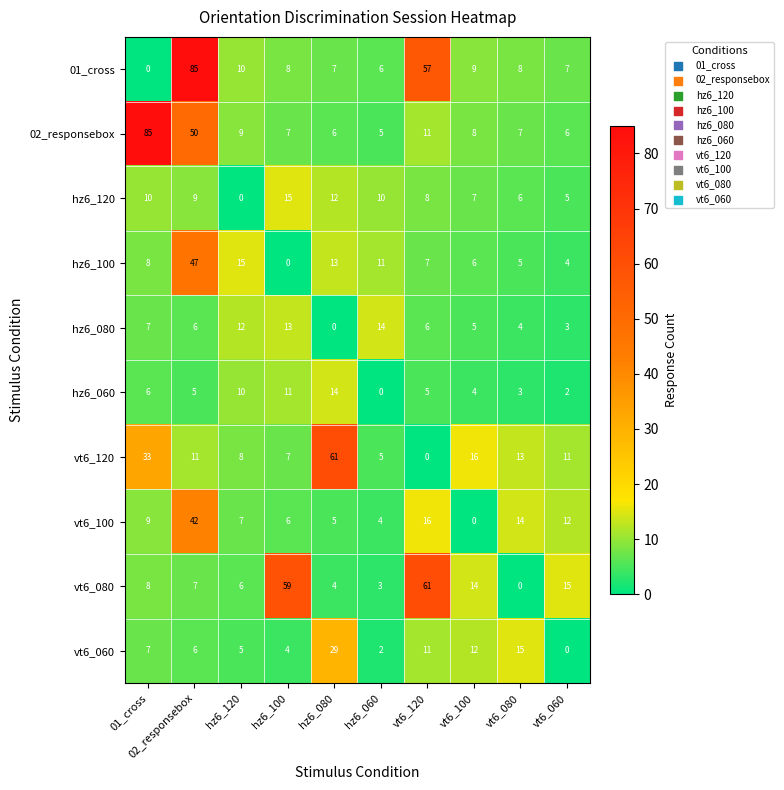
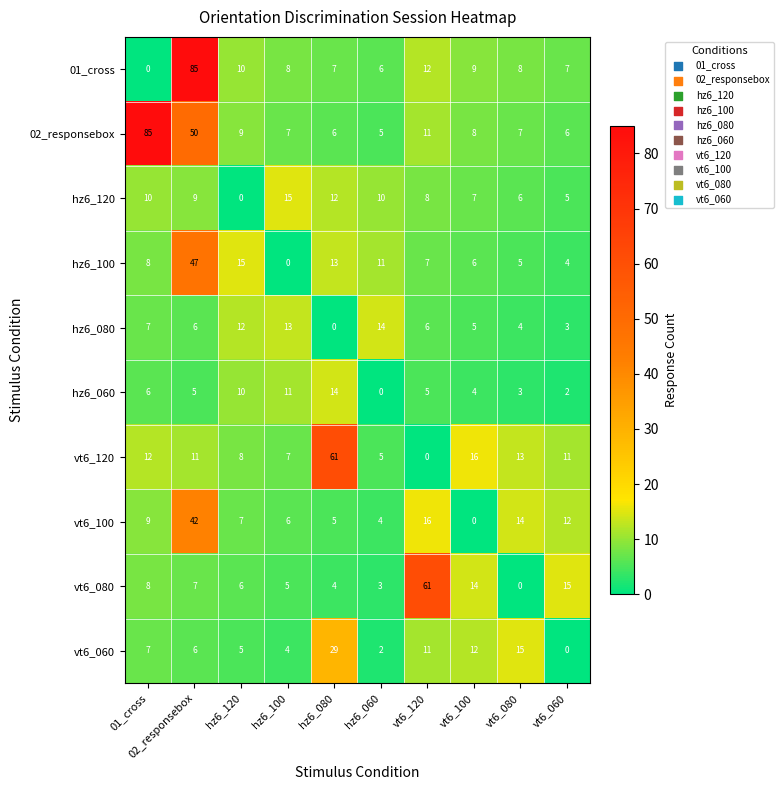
  {
    "01_cross": {
      "01_cross": 0,
      "02_responsebox": 85,
      "hz6_120": 10,
      "hz6_100": 8,
      "hz6_080": 7,
      "hz6_060": 6,
-     "vt6_120": 57,
+     "vt6_120": 12,
      "vt6_100": 9,
      "vt6_080": 8,
      "vt6_060": 7
    },
    "02_responsebox": {
      "01_cross": 85,
      "02_responsebox": 50,
      "hz6_120": 9,
      "hz6_100": 7,
      "hz6_080": 6,
      "hz6_060": 5,
      "vt6_120": 11,
      "vt6_100": 8,
      "vt6_080": 7,
      "vt6_060": 6
    },
    "hz6_120": {
      "01_cross": 10,
      "02_responsebox": 9,
      "hz6_120": 0,
      "hz6_100": 15,
      "hz6_080": 12,
      "hz6_060": 10,
      "vt6_120": 8,
      "vt6_100": 7,
      "vt6_080": 6,
      "vt6_060": 5
    },
    "hz6_100": {
      "01_cross": 8,
      "02_responsebox": 47,
      "hz6_120": 15,
      "hz6_100": 0,
      "hz6_080": 13,
      "hz6_060": 11,
      "vt6_120": 7,
      "vt6_100": 6,
      "vt6_080": 5,
      "vt6_060": 4
    },
    "hz6_080": {
      "01_cross": 7,
      "02_responsebox": 6,
      "hz6_120": 12,
      "hz6_100": 13,
      "hz6_080": 0,
      "hz6_060": 14,
      "vt6_120": 6,
      "vt6_100": 5,
      "vt6_080": 4,
      "vt6_060": 3
    },
    "hz6_060": {
      "01_cross": 6,
      "02_responsebox": 5,
      "hz6_120": 10,
      "hz6_100": 11,
      "hz6_080": 14,
      "hz6_060": 0,
      "vt6_120": 5,
      "vt6_100": 4,
      "vt6_080": 3,
      "vt6_060": 2
    },
    "vt6_120": {
-     "01_cross": 33,
+     "01_cross": 12,
      "02_responsebox": 11,
      "hz6_120": 8,
      "hz6_100": 7,
      "hz6_080": 61,
      "hz6_060": 5,
      "vt6_120": 0,
      "vt6_100": 16,
      "vt6_080": 13,
      "vt6_060": 11
    },
    "vt6_100": {
      "01_cross": 9,
      "02_responsebox": 42,
      "hz6_120": 7,
      "hz6_100": 6,
      "hz6_080": 5,
      "hz6_060": 4,
      "vt6_120": 16,
      "vt6_100": 0,
      "vt6_080": 14,
      "vt6_060": 12
    },
    "vt6_080": {
      "01_cross": 8,
      "02_responsebox": 7,
      "hz6_120": 6,
-     "hz6_100": 59,
+     "hz6_100": 5,
      "hz6_080": 4,
      "hz6_060": 3,
      "vt6_120": 61,
      "vt6_100": 14,
      "vt6_080": 0,
      "vt6_060": 15
    },
    "vt6_060": {
      "01_cross": 7,
      "02_responsebox": 6,
      "hz6_120": 5,
      "hz6_100": 4,
      "hz6_080": 29,
      "hz6_060": 2,
      "vt6_120": 11,
      "vt6_100": 12,
      "vt6_080": 15,
      "vt6_060": 0
    }
  }
